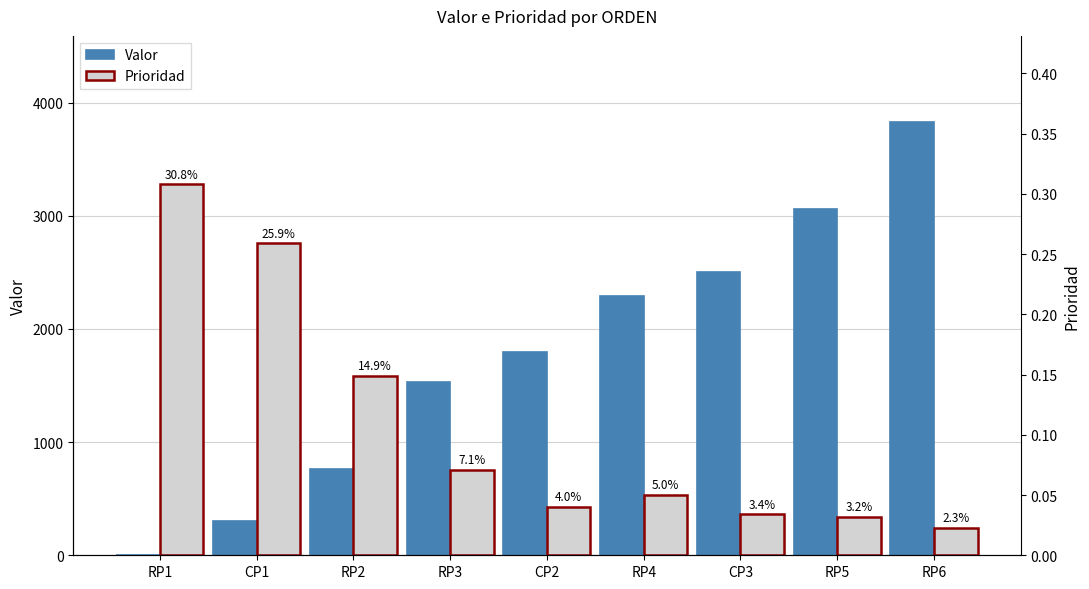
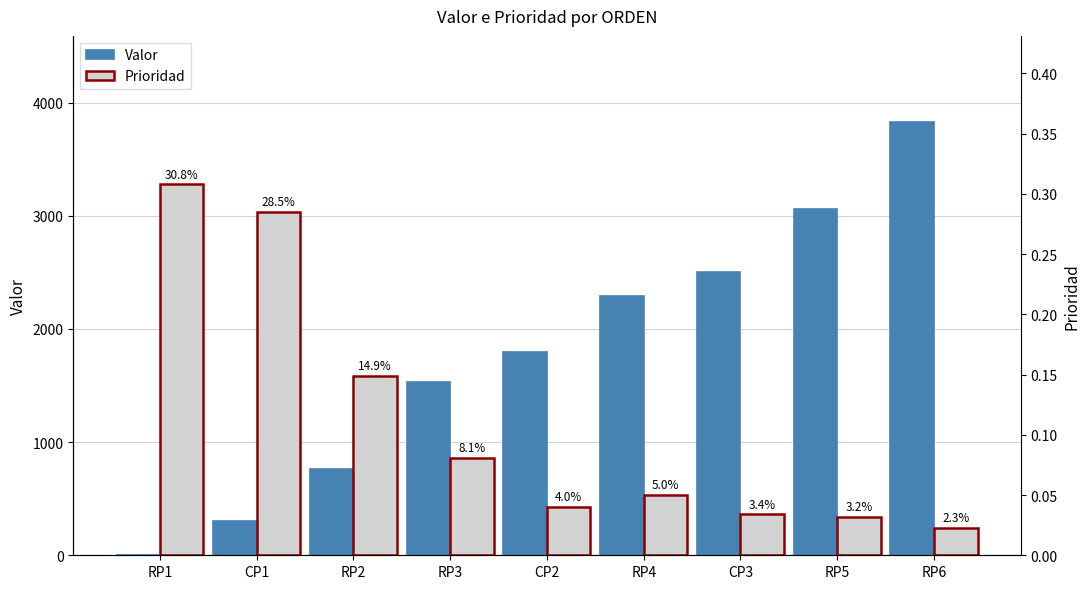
  {
    "Prioridad": {
      "RP1": "30.8%",
-     "CP1": "25.9%",
+     "CP1": "28.5%",
      "RP2": "14.9%",
-     "RP3": "7.1%",
+     "RP3": "8.1%",
      "CP2": "4.0%",
      "RP4": "5.0%",
      "CP3": "3.4%",
      "RP5": "3.2%",
      "RP6": "2.3%"
    }
  }
